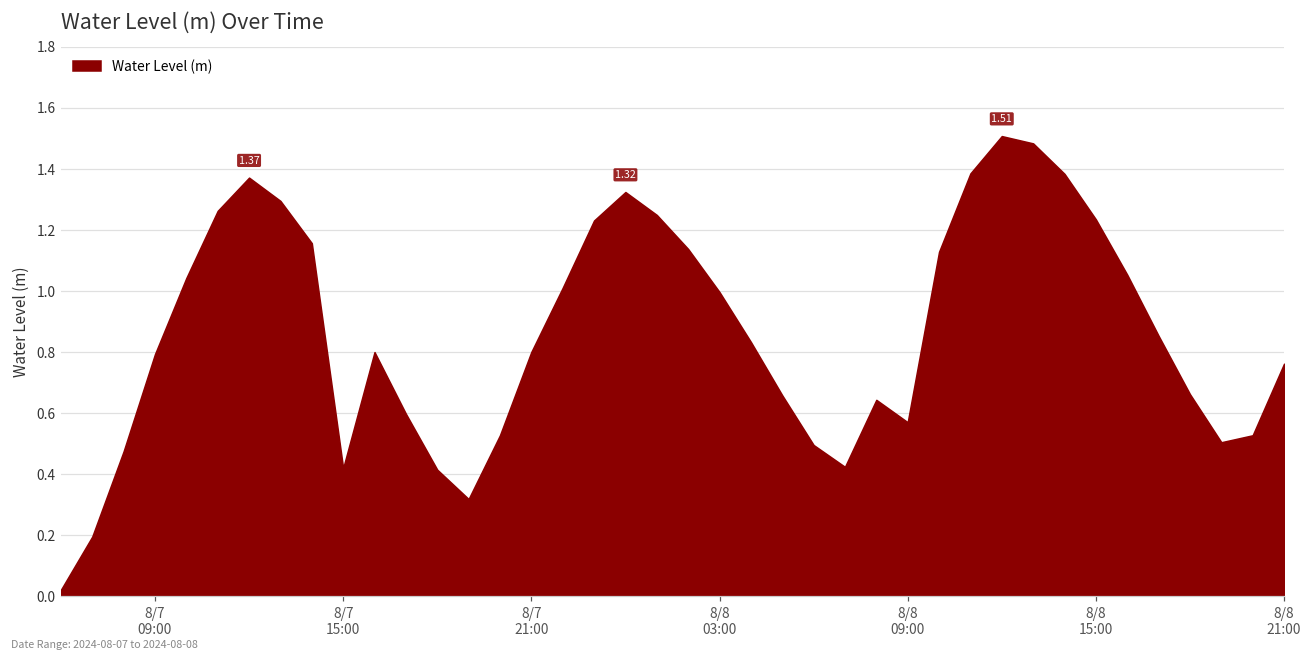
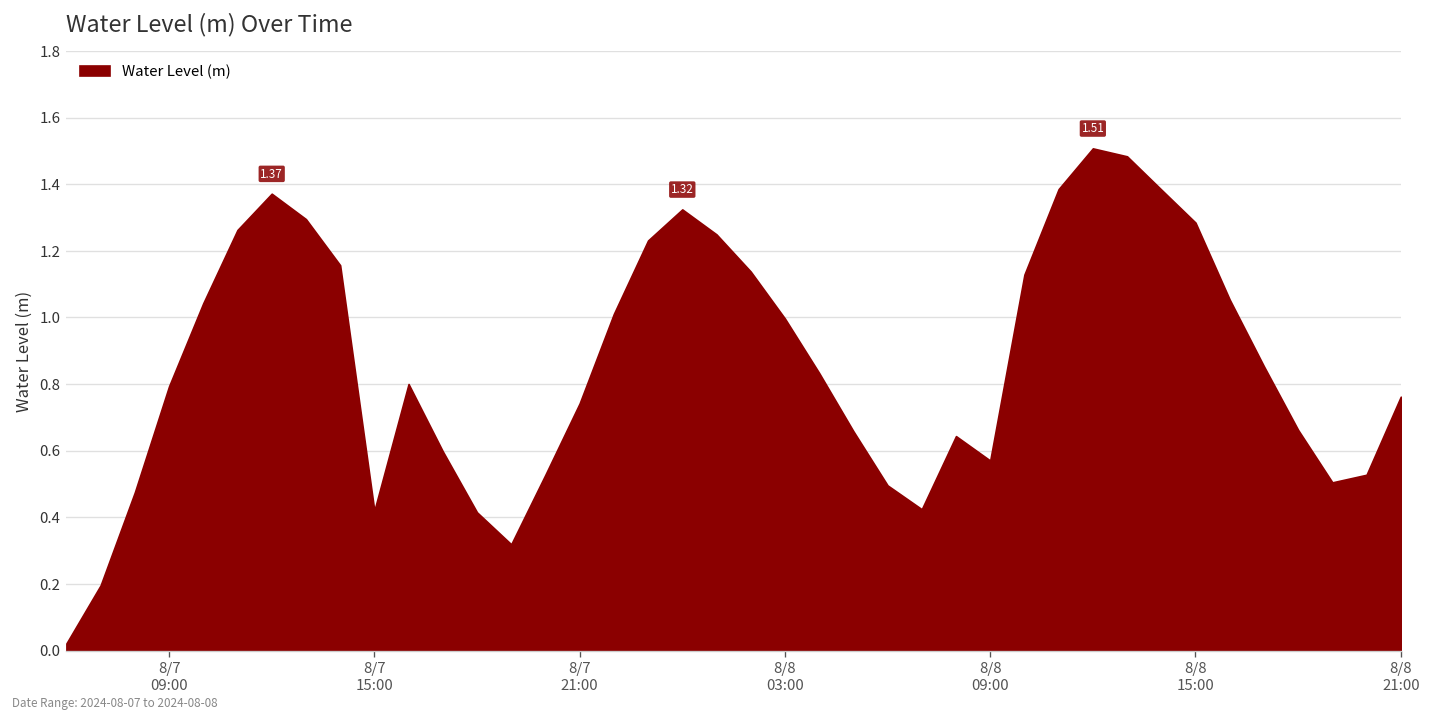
  {
    "8/7 09:00": 0.79,
    "8/7 15:00": 0.42,
-   "8/7 21:00": 0.80,
+   "8/7 21:00": 0.74,
    "8/8 03:00": 1.00,
    "8/8 09:00": 0.57,
-   "8/8 15:00": 1.23,
+   "8/8 15:00": 1.28,
    "8/8 21:00": 0.76
  }
